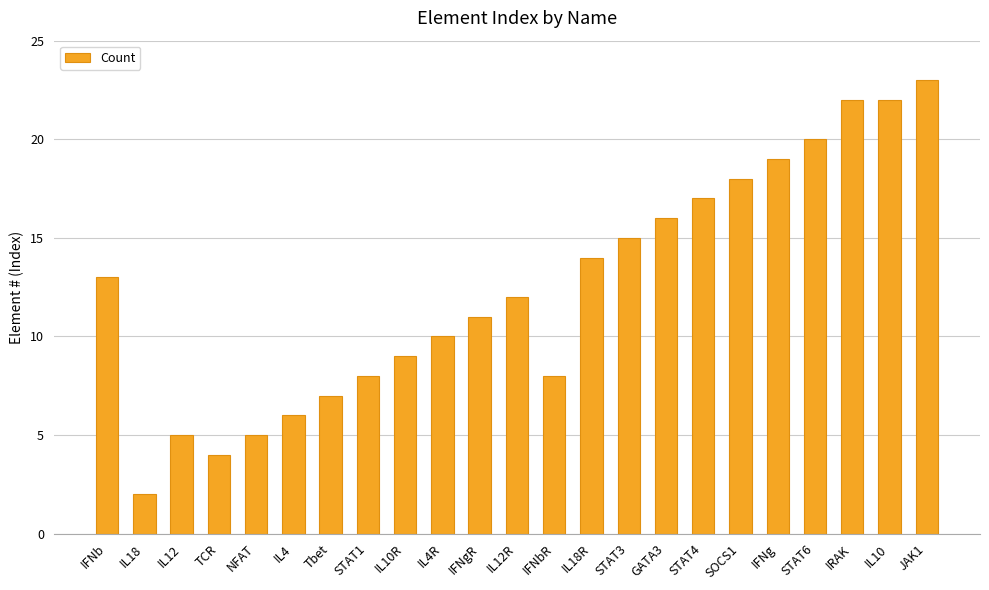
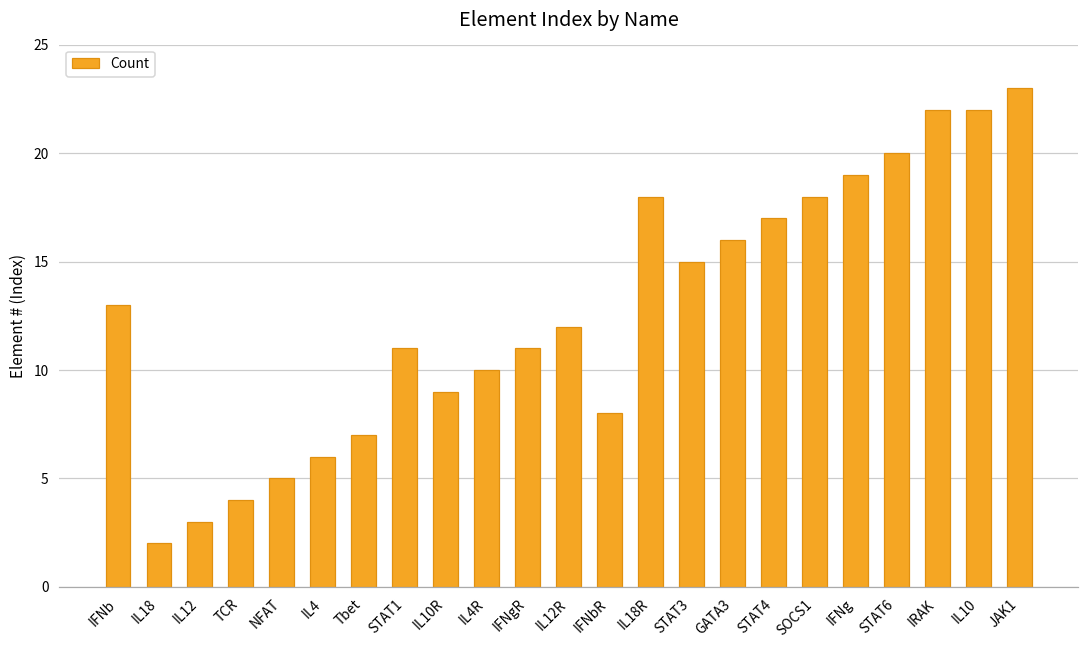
  {
    "IFNb": 13,
    "IL18": 2,
-   "IL12": 5,
+   "IL12": 3,
    "TCR": 4,
    "NFAT": 5,
    "IL4": 6,
    "Tbet": 7,
-   "STAT1": 8,
+   "STAT1": 11,
    "IL10R": 9,
    "IL4R": 10,
    "IFNgR": 11,
    "IL12R": 12,
    "IFNbR": 8,
-   "IL18R": 14,
+   "IL18R": 18,
    "STAT3": 15,
    "GATA3": 16,
    "STAT4": 17,
    "SOCS1": 18,
    "IFNg": 19,
    "STAT6": 20,
    "IRAK": 22,
    "IL10": 22,
    "JAK1": 23
  }
